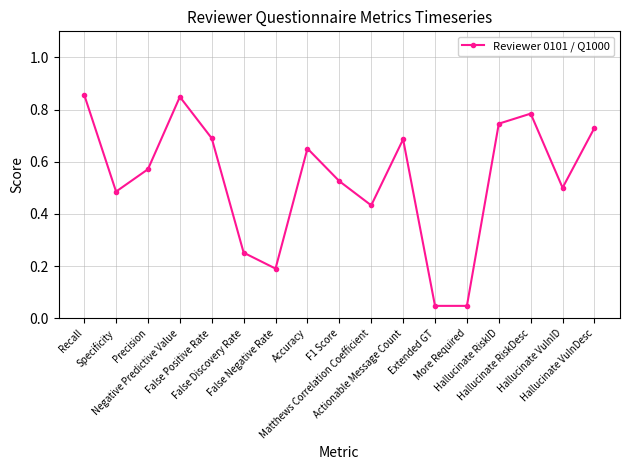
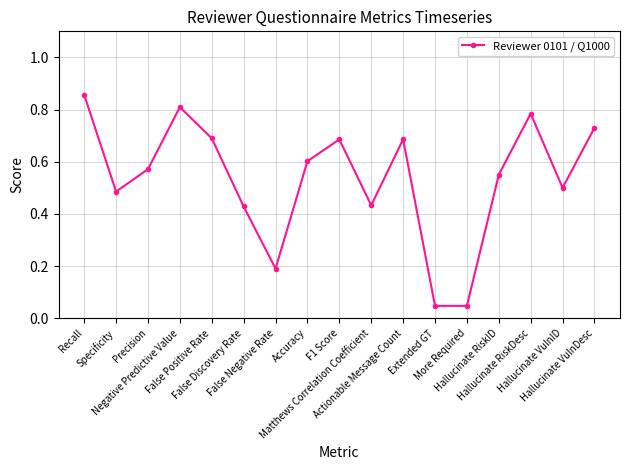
  {
    "Recall": 0.86,
    "Specificity": 0.49,
    "Precision": 0.57,
-   "Negative Predictive Value": 0.85,
+   "Negative Predictive Value": 0.81,
    "False Positive Rate": 0.69,
-   "False Discovery Rate": 0.25,
+   "False Discovery Rate": 0.43,
    "False Negative Rate": 0.19,
-   "Accuracy": 0.65,
-   "F1 Score": 0.53,
+   "Accuracy": 0.60,
+   "F1 Score": 0.69,
    "Matthews Correlation Coefficient": 0.43,
    "Actionable Message Count": 0.69,
    "Extended GT": 0.05,
    "More Required": 0.05,
-   "Hallucinate RiskID": 0.75,
+   "Hallucinate RiskID": 0.55,
    "Hallucinate RiskDesc": 0.78,
    "Hallucinate VulnID": 0.50,
    "Hallucinate VulnDesc": 0.73
  }
